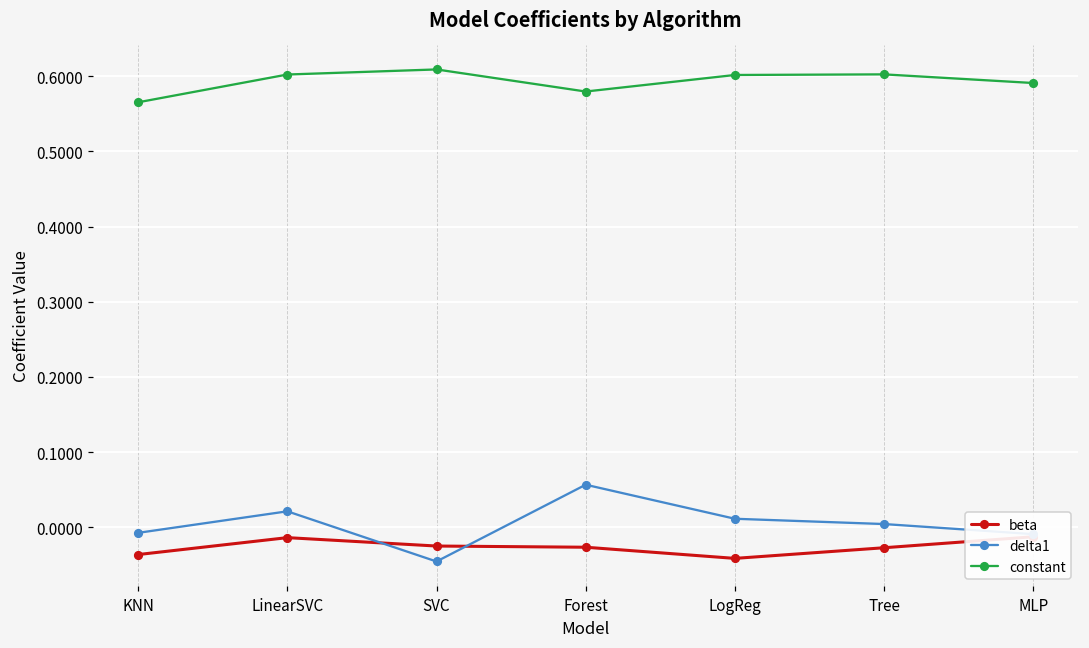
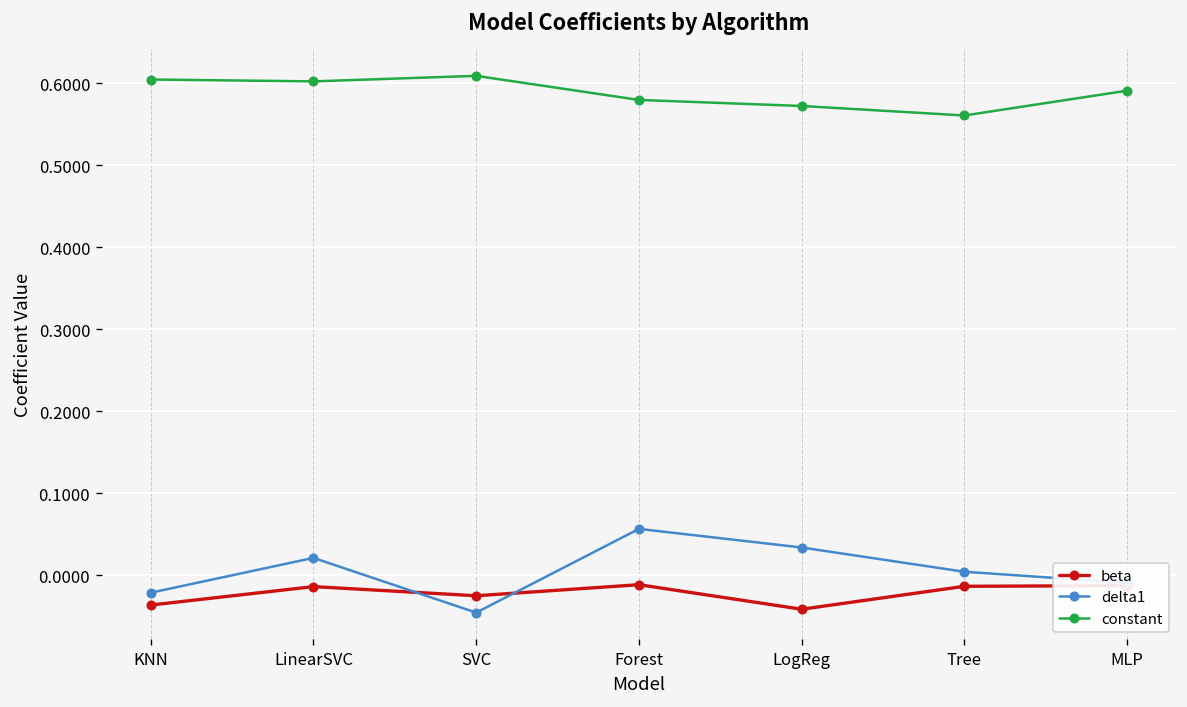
  {
    "beta": {
      "KNN": -0.04,
      "LinearSVC": -0.01,
      "SVC": -0.02,
-     "Forest": -0.03,
+     "Forest": -0.01,
      "LogReg": -0.04,
-     "Tree": -0.03
+     "Tree": -0.01
    },
    "delta1": {
-     "KNN": -0.01,
+     "KNN": -0.02,
      "LinearSVC": 0.02,
      "SVC": -0.05,
      "Forest": 0.06,
-     "LogReg": 0.01,
+     "LogReg": 0.03,
      "Tree": 0.00
    },
    "constant": {
-     "KNN": 0.57,
+     "KNN": 0.60,
      "LinearSVC": 0.60,
      "SVC": 0.61,
      "Forest": 0.58,
-     "LogReg": 0.60,
-     "Tree": 0.60,
+     "LogReg": 0.57,
+     "Tree": 0.56,
      "MLP": 0.59
    }
  }
